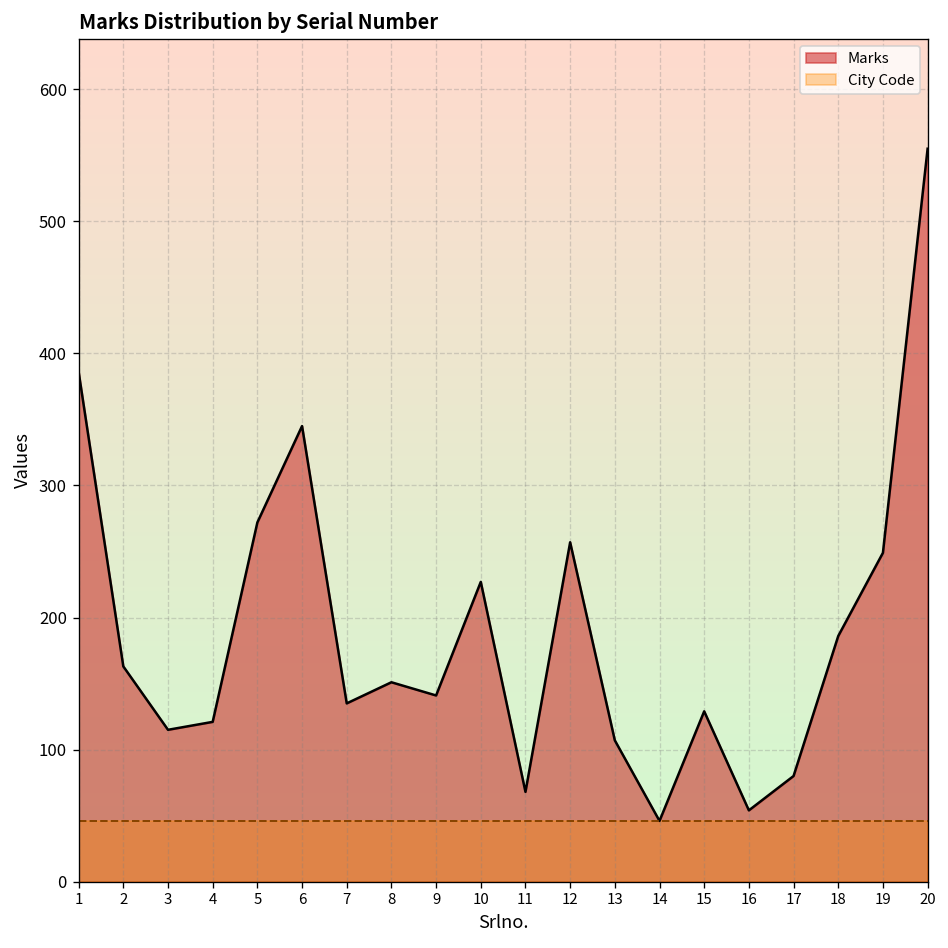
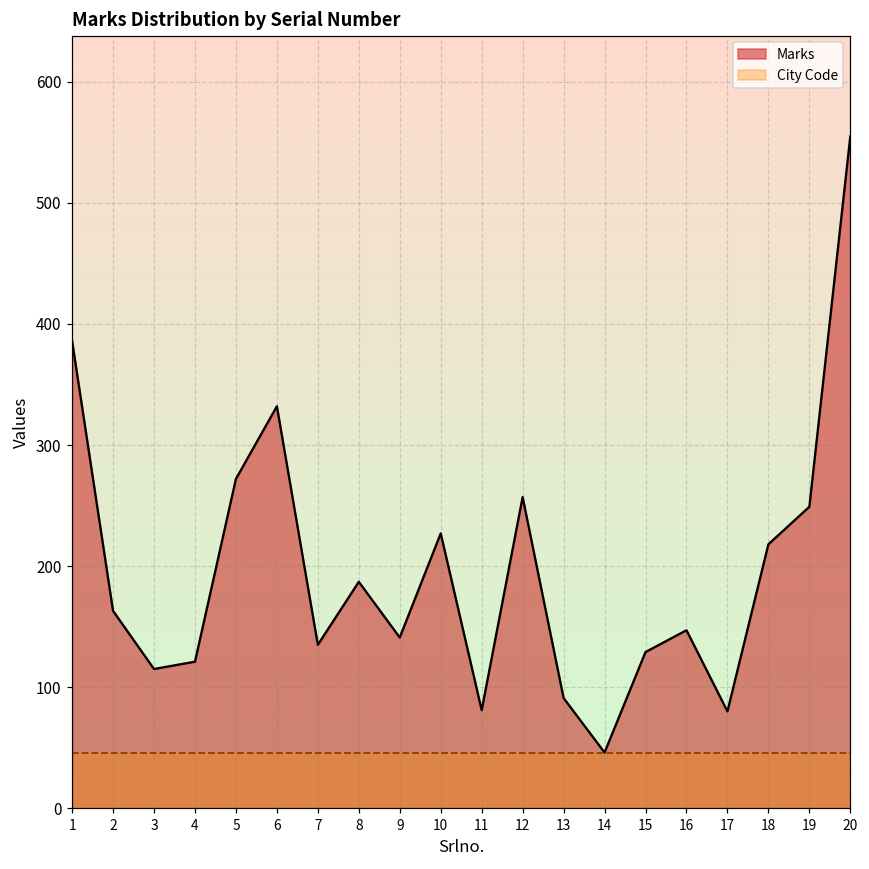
  {
    "Marks": {
      "1": 386,
      "2": 163,
      "3": 115,
      "4": 121,
      "5": 272,
-     "6": 345,
+     "6": 332,
      "7": 135,
-     "8": 151,
+     "8": 187,
      "9": 141,
      "10": 227,
-     "11": 68,
+     "11": 81,
      "12": 257,
-     "13": 107,
+     "13": 91,
      "15": 129,
-     "16": 54,
+     "16": 147,
      "17": 80,
-     "18": 186,
+     "18": 218,
      "19": 249,
      "20": 555
    },
    "City Code": {
      "1": 46,
      "2": 46,
      "3": 46,
      "4": 46,
      "5": 46,
      "6": 46,
      "7": 46,
      "8": 46,
      "9": 46,
      "10": 46,
      "11": 46,
      "12": 46,
      "13": 46,
      "15": 46,
      "16": 46,
      "17": 46,
      "18": 46,
      "19": 46,
      "20": 46
    }
  }
